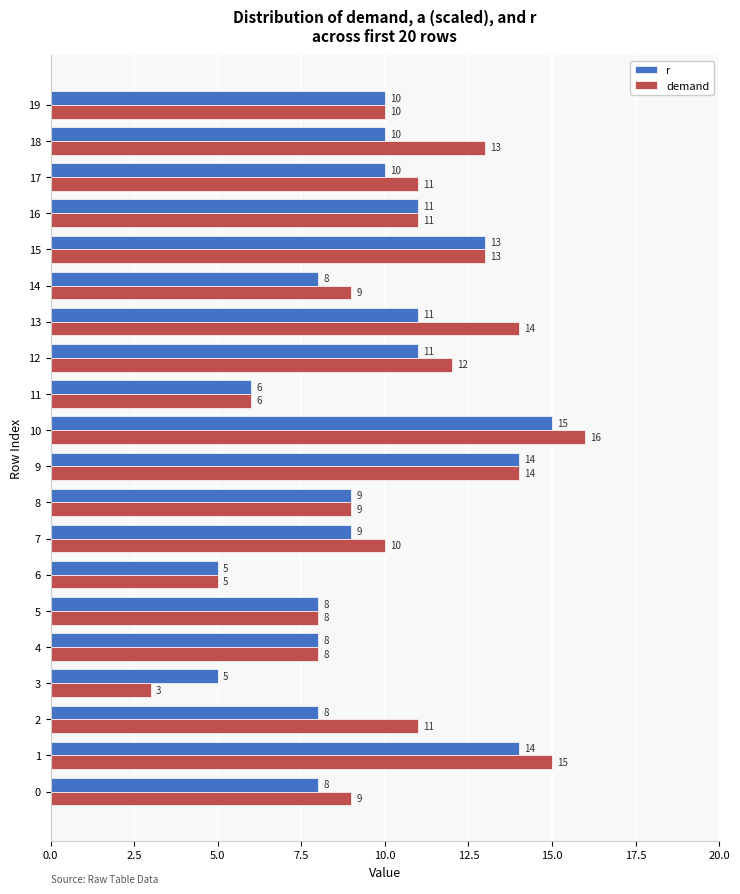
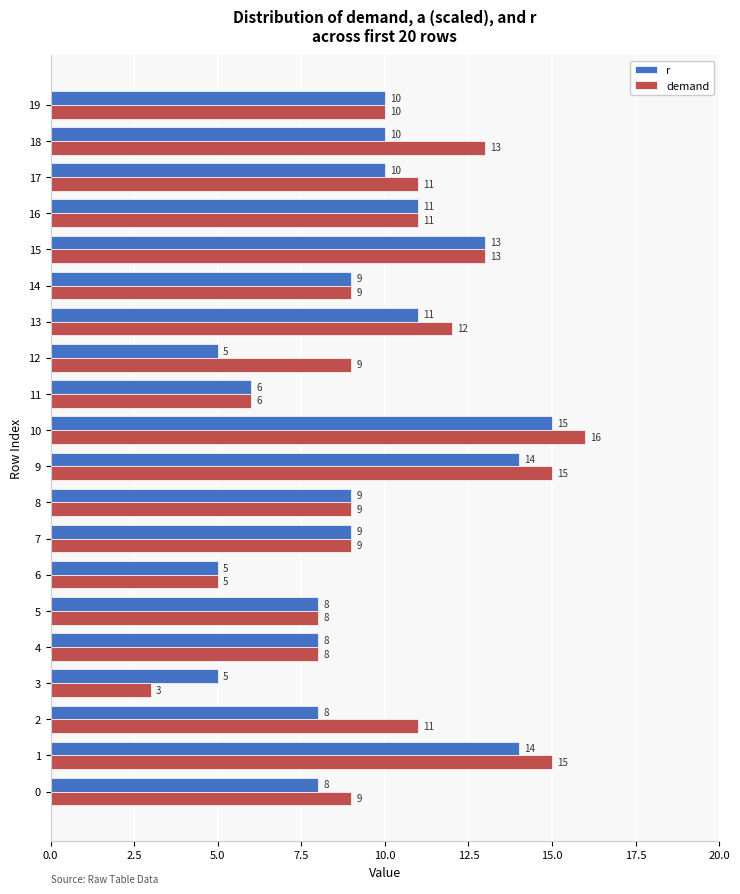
  {
    "r": {
      "19": 10,
      "18": 10,
      "17": 10,
      "16": 11,
      "15": 13,
-     "14": 8,
+     "14": 9,
      "13": 11,
-     "12": 11,
+     "12": 5,
      "11": 6,
      "10": 15,
      "9": 14,
      "8": 9,
      "7": 9,
      "6": 5,
      "5": 8,
      "4": 8,
      "3": 5,
      "2": 8,
      "1": 14,
      "0": 8
    },
    "demand": {
      "19": 10,
      "18": 13,
      "17": 11,
      "16": 11,
      "15": 13,
      "14": 9,
-     "13": 14,
-     "12": 12,
+     "13": 12,
+     "12": 9,
      "11": 6,
      "10": 16,
-     "9": 14,
+     "9": 15,
      "8": 9,
-     "7": 10,
+     "7": 9,
      "6": 5,
      "5": 8,
      "4": 8,
      "3": 3,
      "2": 11,
      "1": 15,
      "0": 9
    }
  }
